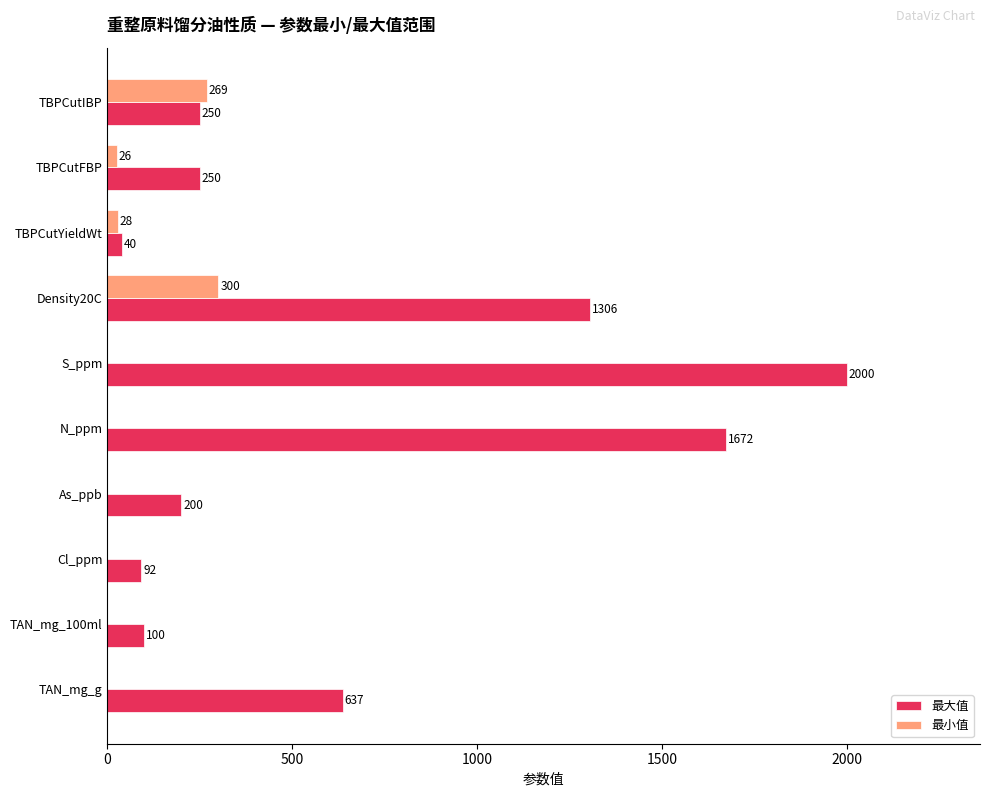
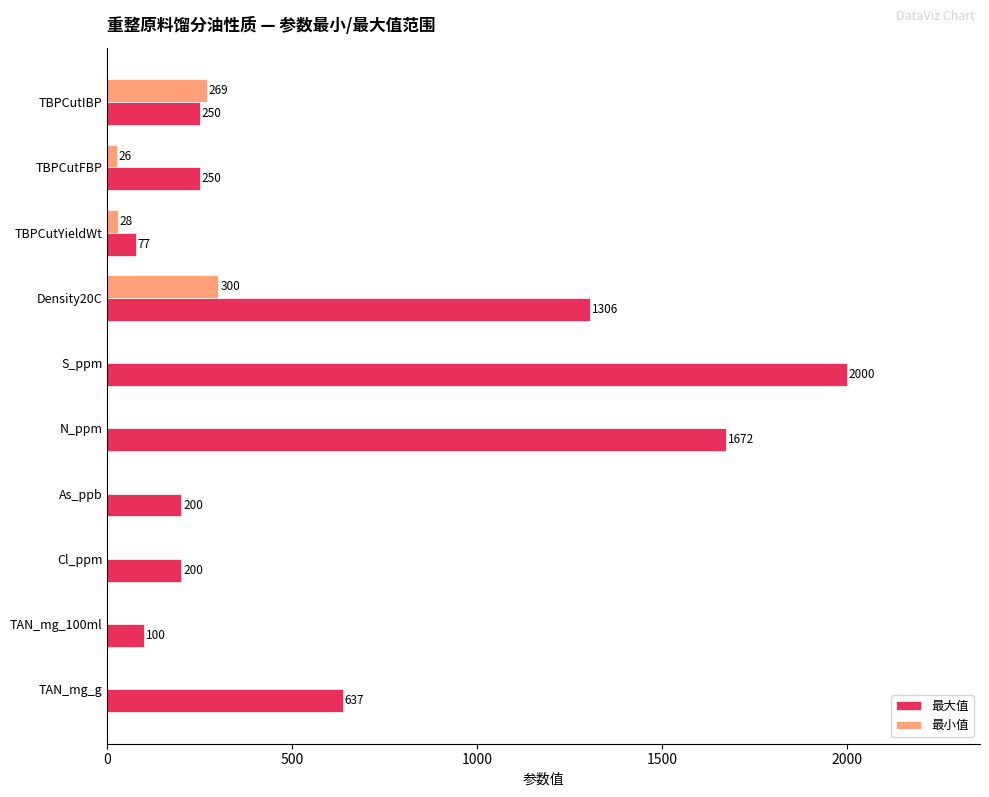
  {
    "最大值": {
      "TBPCutIBP": 250,
      "TBPCutFBP": 250,
-     "TBPCutYieldWt": 40,
+     "TBPCutYieldWt": 77,
      "Density20C": 1306,
      "S_ppm": 2000,
      "N_ppm": 1672,
      "As_ppb": 200,
-     "Cl_ppm": 92,
+     "Cl_ppm": 200,
      "TAN_mg_100ml": 100,
      "TAN_mg_g": 637
    },
    "最小值": {
      "TBPCutIBP": 269,
      "TBPCutFBP": 26,
      "TBPCutYieldWt": 28,
      "Density20C": 300
    }
  }
